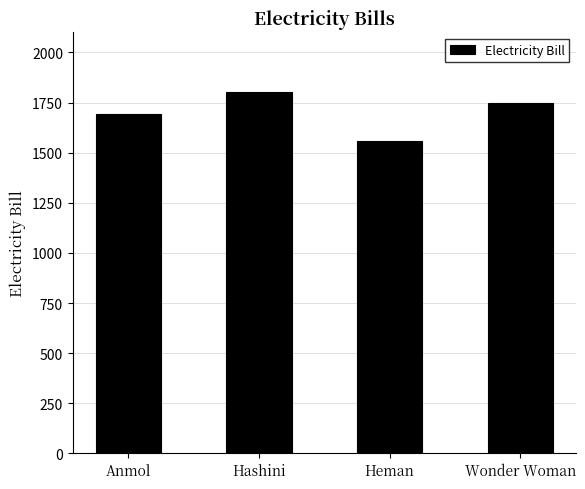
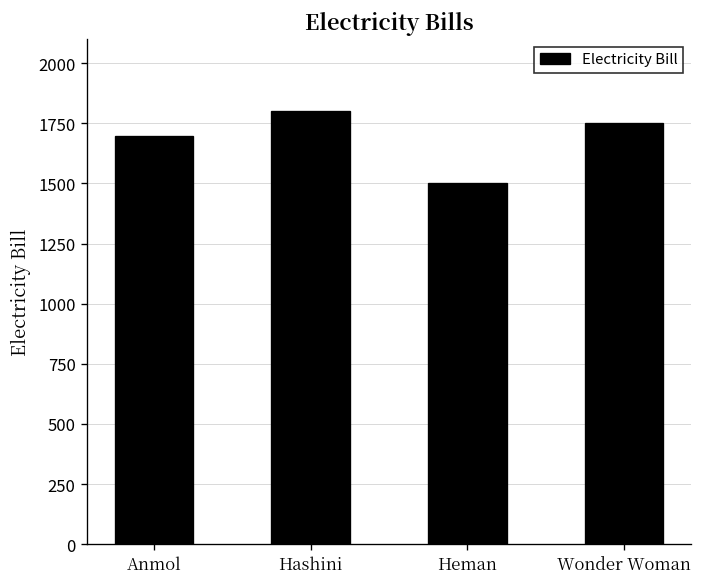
  {
    "Anmol": 1700,
    "Hashini": 1800,
-   "Heman": 1560,
+   "Heman": 1500,
    "Wonder Woman": 1750
  }
